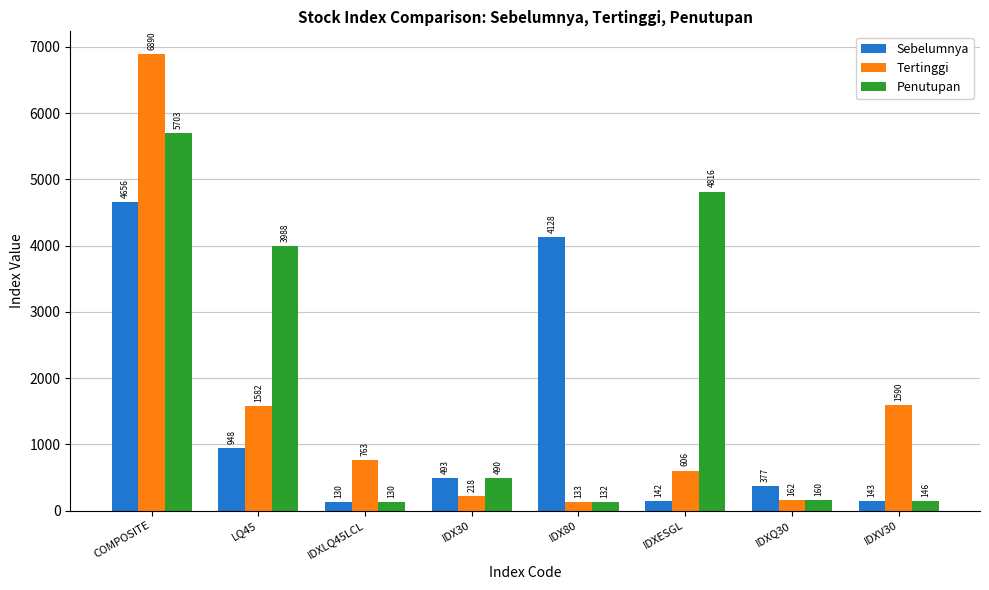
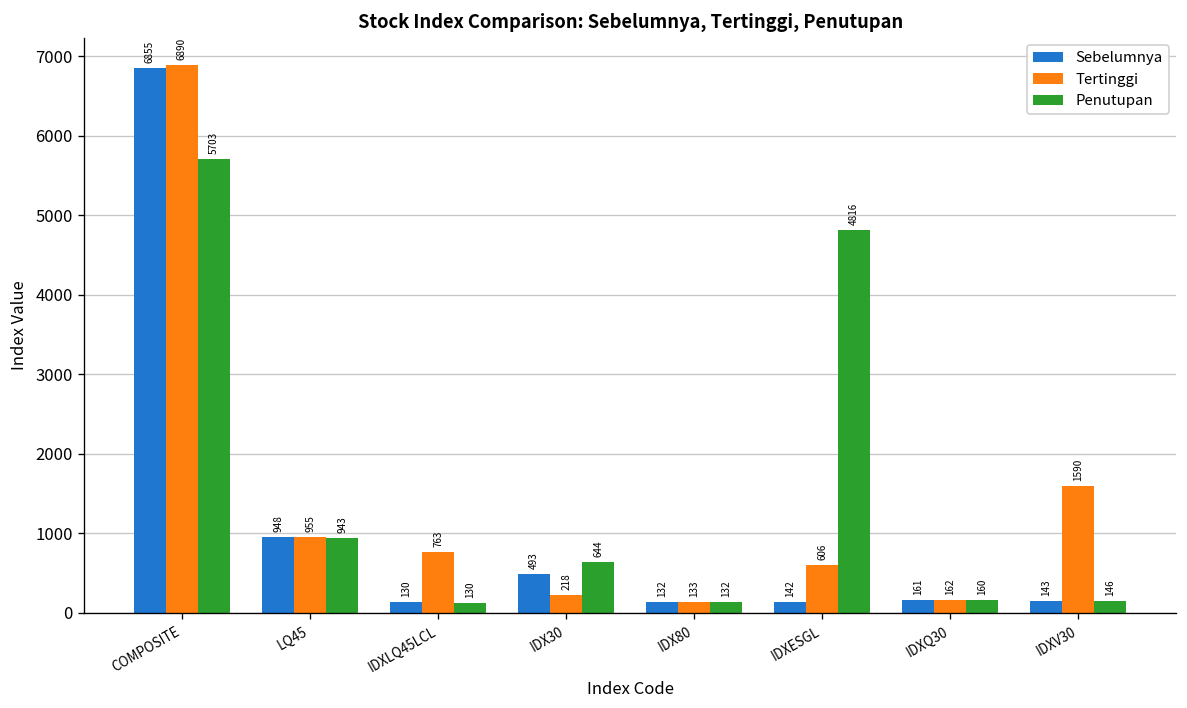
  {
    "Sebelumnya": {
-     "COMPOSITE": 4656,
+     "COMPOSITE": 6855,
      "LQ45": 948,
      "IDXLQ45LCL": 130,
      "IDX30": 493,
-     "IDX80": 4128,
+     "IDX80": 132,
      "IDXESGL": 142,
-     "IDXQ30": 377,
+     "IDXQ30": 161,
      "IDXV30": 143
    },
    "Tertinggi": {
      "COMPOSITE": 6890,
-     "LQ45": 1582,
+     "LQ45": 955,
      "IDXLQ45LCL": 763,
      "IDX30": 218,
      "IDX80": 133,
      "IDXESGL": 606,
      "IDXQ30": 162,
      "IDXV30": 1590
    },
    "Penutupan": {
      "COMPOSITE": 5703,
-     "LQ45": 3988,
+     "LQ45": 943,
      "IDXLQ45LCL": 130,
-     "IDX30": 490,
+     "IDX30": 644,
      "IDX80": 132,
      "IDXESGL": 4816,
      "IDXQ30": 160,
      "IDXV30": 146
    }
  }
